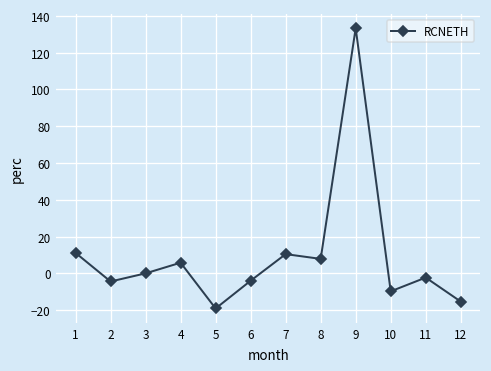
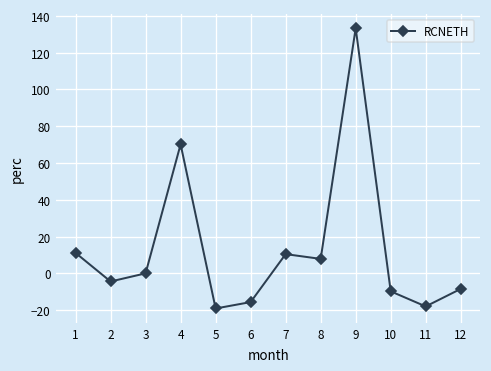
  {
    "1": 11,
    "2": -4,
    "3": 0,
-   "4": 6,
+   "4": 70,
    "5": -19,
-   "6": -4,
+   "6": -16,
    "7": 10,
    "8": 8,
    "9": 133,
    "10": -10,
-   "11": -2,
-   "12": -15
+   "11": -18,
+   "12": -8
  }
